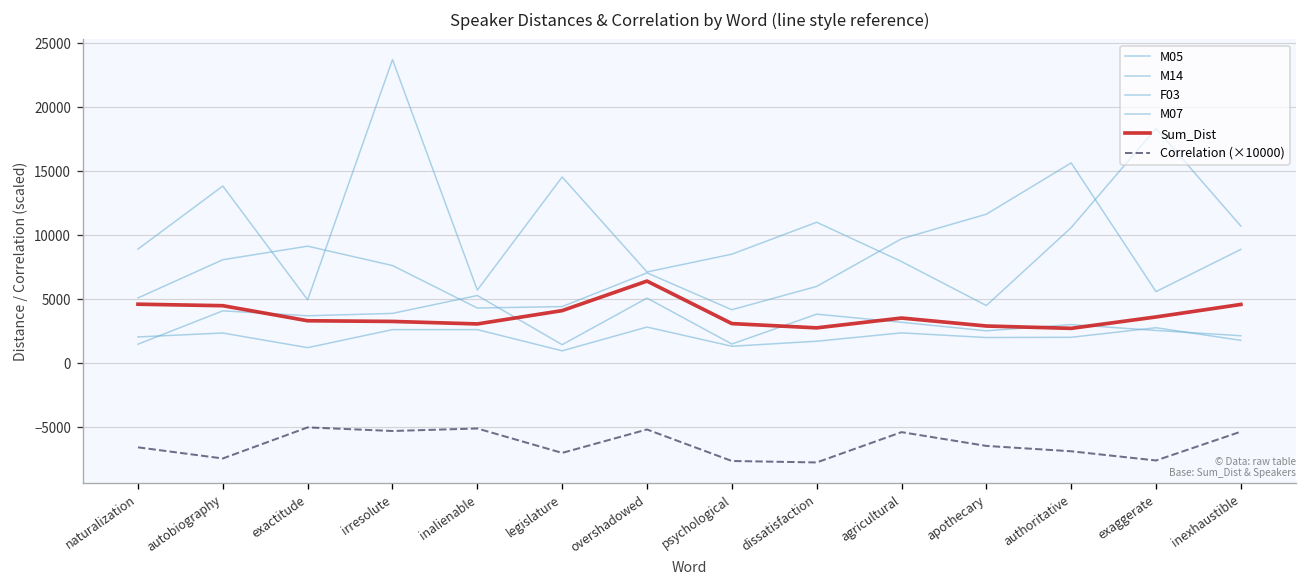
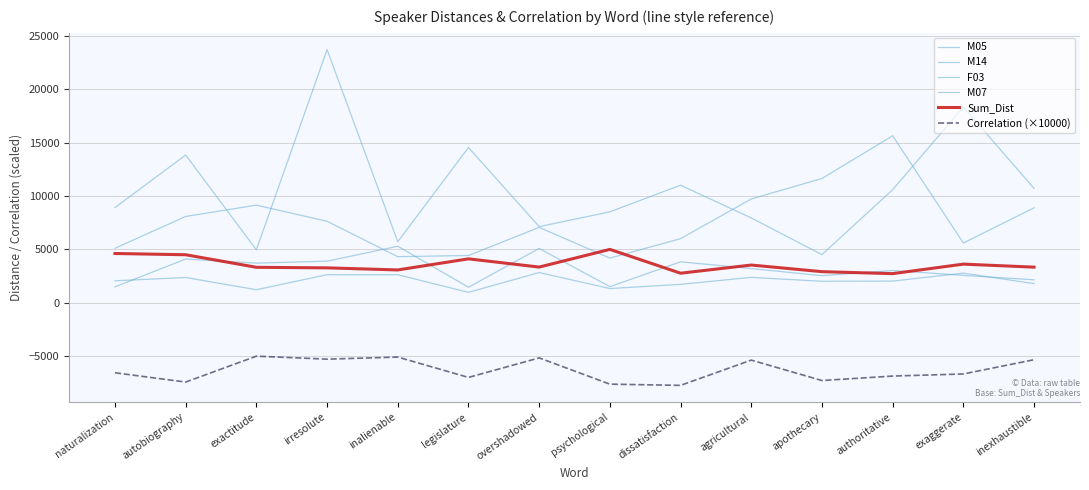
  {
    "Sum_Dist": {
      "naturalization": 4600,
      "autobiography": 4500,
      "exactitude": 3300,
      "irresolute": 3300,
      "inalienable": 3100,
      "legislature": 4100,
-     "overshadowed": 6400,
-     "psychological": 3100,
+     "overshadowed": 3400,
+     "psychological": 5000,
      "dissatisfaction": 2800,
      "agricultural": 3500,
      "apothecary": 2900,
      "authoritative": 2700,
      "exaggerate": 3600,
-     "inexhaustible": 4600
+     "inexhaustible": 3300
    },
    "Correlation (×10000)": {
      "naturalization": -6600,
      "autobiography": -7400,
      "exactitude": -5000,
      "irresolute": -5300,
      "inalienable": -5100,
      "legislature": -7000,
      "overshadowed": -5200,
      "psychological": -7600,
      "dissatisfaction": -7700,
      "agricultural": -5400,
-     "apothecary": -6400,
+     "apothecary": -7300,
      "authoritative": -6900,
-     "exaggerate": -7600,
+     "exaggerate": -6700,
      "inexhaustible": -5300
    }
  }
